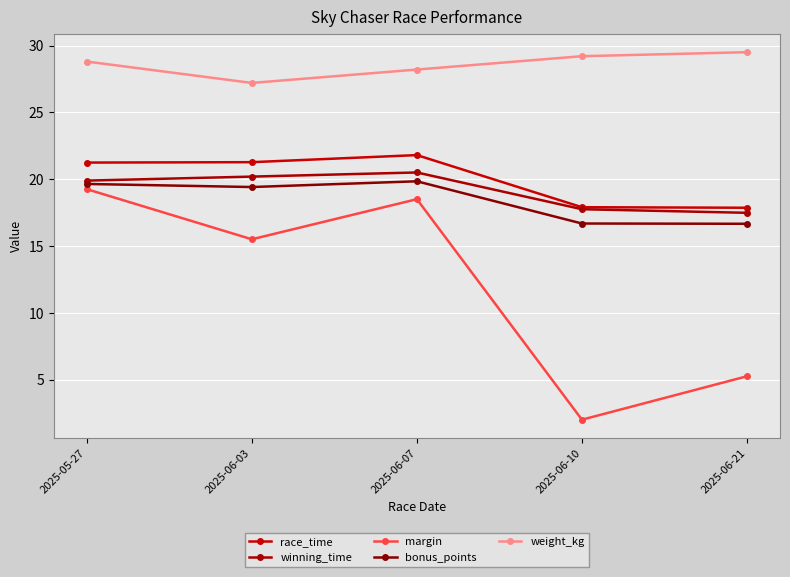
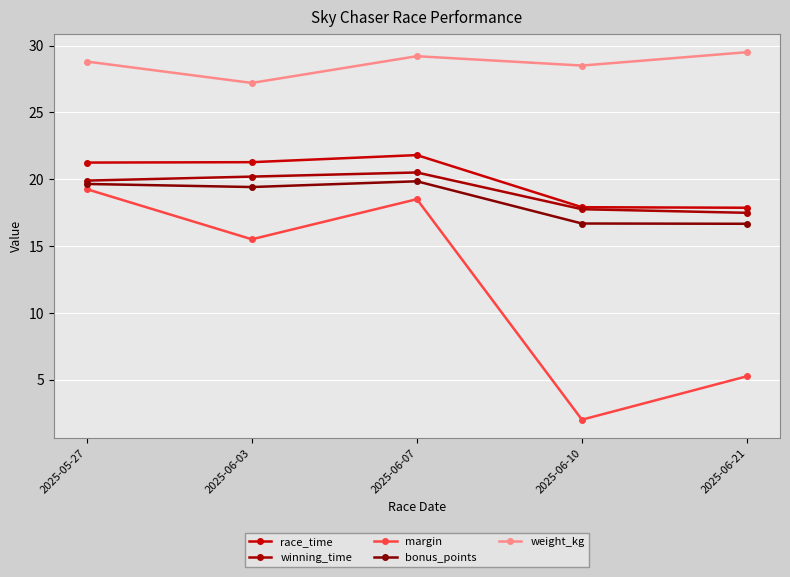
  {
    "margin": {
      "2025-05-27": 19.3,
      "2025-06-03": 15.5,
      "2025-06-07": 18.5,
      "2025-06-10": 2.0,
      "2025-06-21": 5.3
    },
    "weight_kg": {
      "2025-05-27": 28.8,
      "2025-06-03": 27.2,
-     "2025-06-07": 28.2,
-     "2025-06-10": 29.2,
+     "2025-06-07": 29.2,
+     "2025-06-10": 28.5,
      "2025-06-21": 29.5
    }
  }
